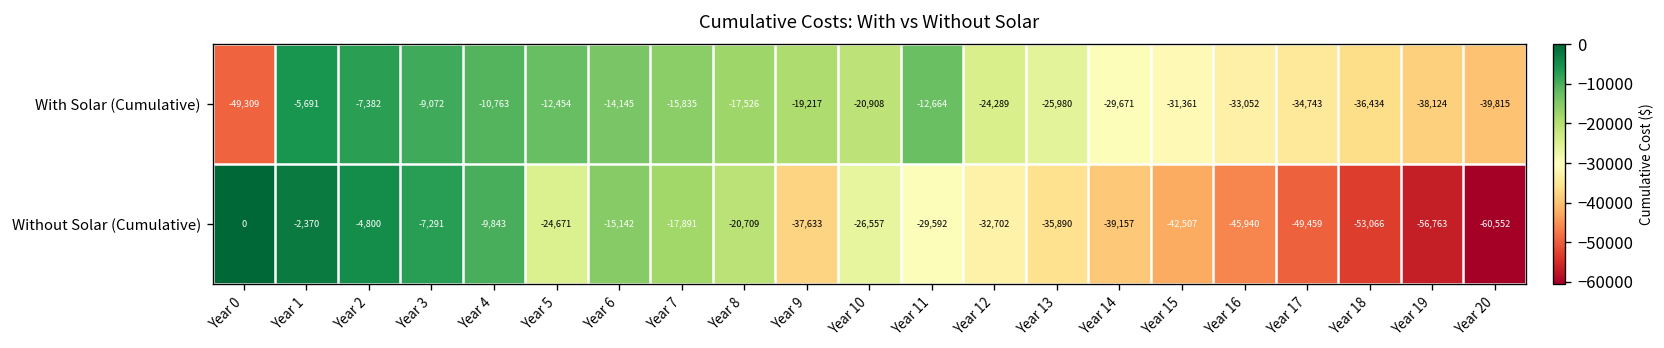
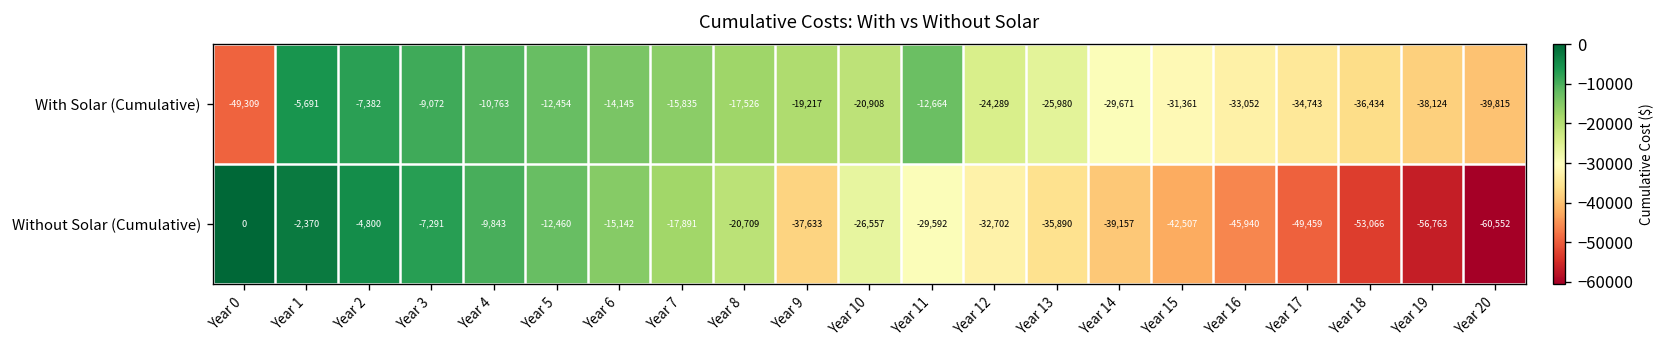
  {
    "With Solar (Cumulative)": {
      "Year 0": "-49,309",
      "Year 1": "-5,691",
      "Year 2": "-7,382",
      "Year 3": "-9,072",
      "Year 4": "-10,763",
      "Year 5": "-12,454",
      "Year 6": "-14,145",
      "Year 7": "-15,835",
      "Year 8": "-17,526",
      "Year 9": "-19,217",
      "Year 10": "-20,908",
      "Year 11": "-12,664",
      "Year 12": "-24,289",
      "Year 13": "-25,980",
      "Year 14": "-29,671",
      "Year 15": "-31,361",
      "Year 16": "-33,052",
      "Year 17": "-34,743",
      "Year 18": "-36,434",
      "Year 19": "-38,124",
      "Year 20": "-39,815"
    },
    "Without Solar (Cumulative)": {
      "Year 0": "0",
      "Year 1": "-2,370",
      "Year 2": "-4,800",
      "Year 3": "-7,291",
      "Year 4": "-9,843",
-     "Year 5": "-24,671",
+     "Year 5": "-12,460",
      "Year 6": "-15,142",
      "Year 7": "-17,891",
      "Year 8": "-20,709",
      "Year 9": "-37,633",
      "Year 10": "-26,557",
      "Year 11": "-29,592",
      "Year 12": "-32,702",
      "Year 13": "-35,890",
      "Year 14": "-39,157",
      "Year 15": "-42,507",
      "Year 16": "-45,940",
      "Year 17": "-49,459",
      "Year 18": "-53,066",
      "Year 19": "-56,763",
      "Year 20": "-60,552"
    }
  }
